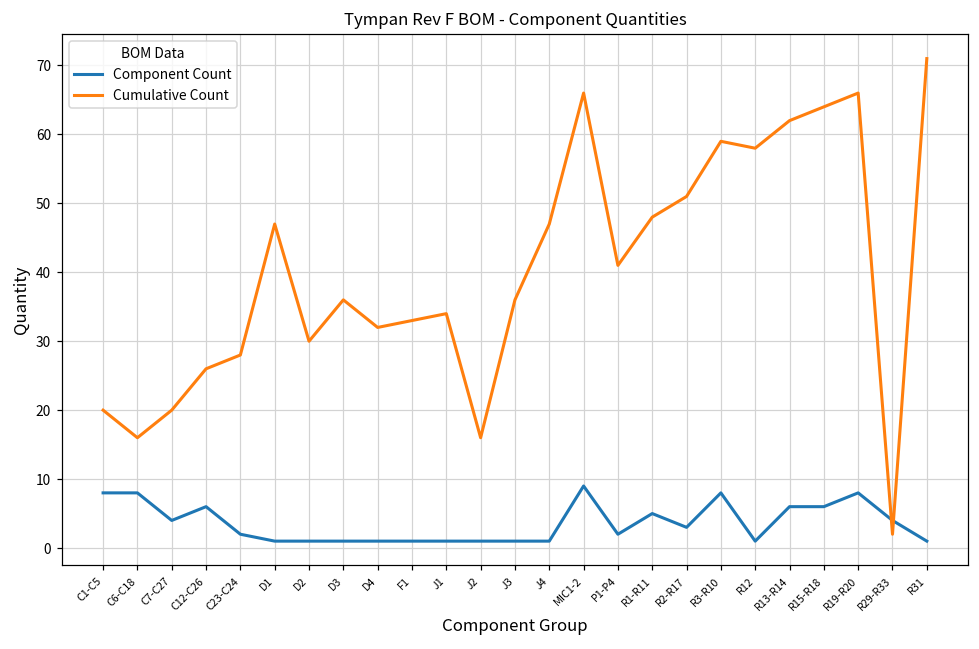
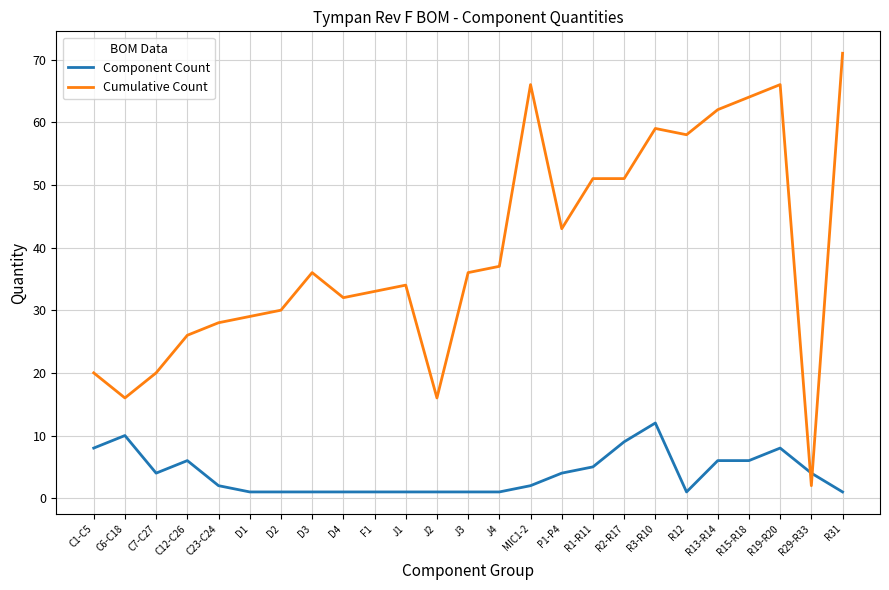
  {
    "Component Count": {
      "C1-C5": 8,
-     "C6-C18": 8,
+     "C6-C18": 10,
      "C7-C27": 4,
      "C12-C26": 6,
      "C23-C24": 2,
      "D1": 1,
      "D2": 1,
      "D3": 1,
      "D4": 1,
      "F1": 1,
      "J1": 1,
      "J2": 1,
      "J3": 1,
      "J4": 1,
-     "MIC1-2": 9,
-     "P1-P4": 2,
+     "MIC1-2": 2,
+     "P1-P4": 4,
      "R1-R11": 5,
-     "R2-R17": 3,
-     "R3-R10": 8,
+     "R2-R17": 9,
+     "R3-R10": 12,
      "R12": 1,
      "R13-R14": 6,
      "R15-R18": 6,
      "R19-R20": 8,
      "R29-R33": 4,
      "R31": 1
    },
    "Cumulative Count": {
      "C1-C5": 20,
      "C6-C18": 16,
      "C7-C27": 20,
      "C12-C26": 26,
      "C23-C24": 28,
-     "D1": 47,
+     "D1": 29,
      "D2": 30,
      "D3": 36,
      "D4": 32,
      "F1": 33,
      "J1": 34,
      "J2": 16,
      "J3": 36,
-     "J4": 47,
+     "J4": 37,
      "MIC1-2": 66,
-     "P1-P4": 41,
-     "R1-R11": 48,
+     "P1-P4": 43,
+     "R1-R11": 51,
      "R2-R17": 51,
      "R3-R10": 59,
      "R12": 58,
      "R13-R14": 62,
      "R15-R18": 64,
      "R19-R20": 66,
      "R29-R33": 2,
      "R31": 71
    }
  }
